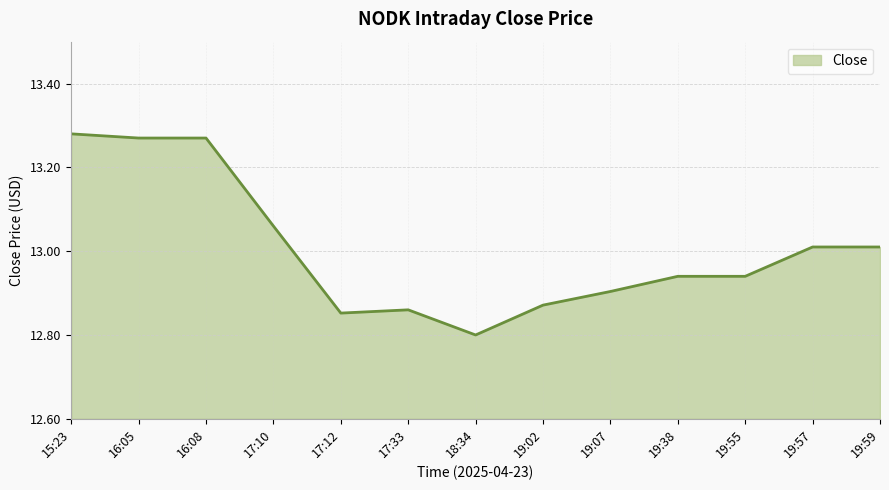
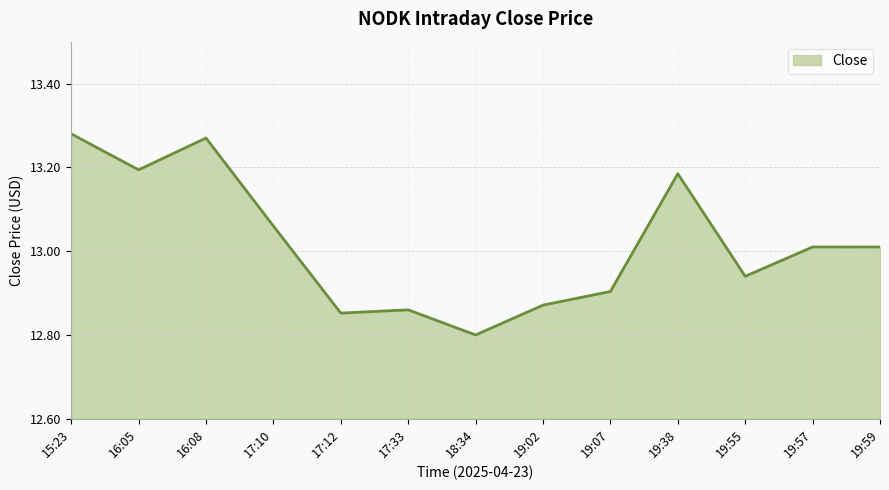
  {
    "15:23": 13.28,
-   "16:05": 13.27,
+   "16:05": 13.19,
    "16:08": 13.27,
    "17:10": 13.06,
    "17:12": 12.85,
    "17:33": 12.86,
    "18:34": 12.80,
    "19:02": 12.87,
    "19:07": 12.90,
-   "19:38": 12.94,
+   "19:38": 13.18,
    "19:55": 12.94,
    "19:57": 13.01,
    "19:59": 13.01
  }
